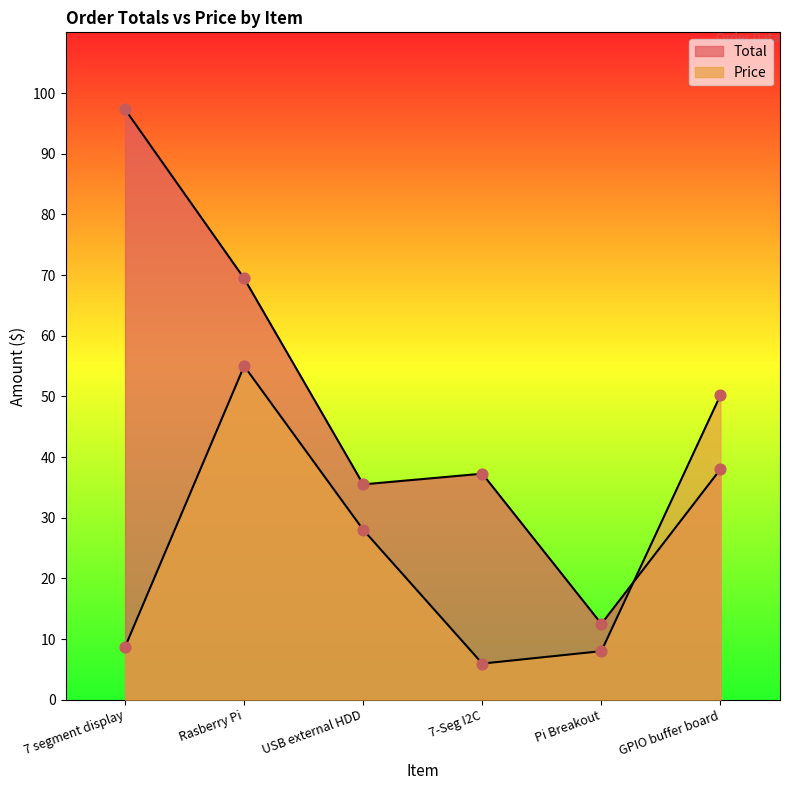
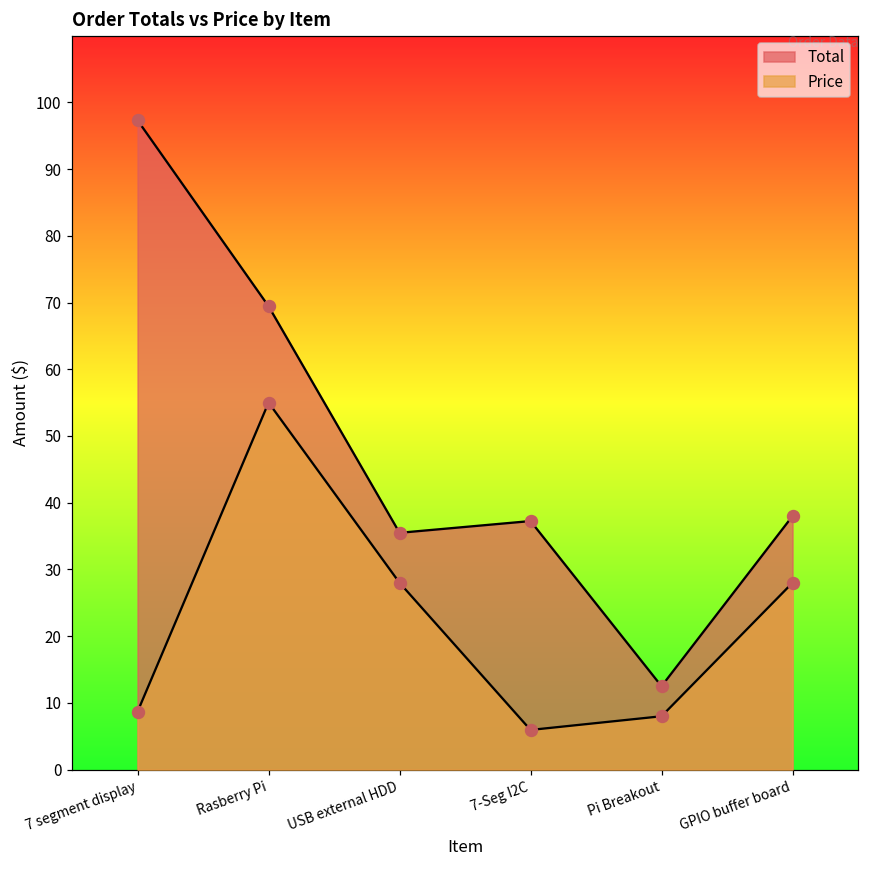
  {
    "Total": {
      "7 segment display": 97,
      "Rasberry Pi": 69,
      "USB external HDD": 35,
      "7-Seg I2C": 37,
      "Pi Breakout": 13,
      "GPIO buffer board": 38
    },
    "Price": {
      "7 segment display": 9,
      "Rasberry Pi": 55,
      "USB external HDD": 28,
      "7-Seg I2C": 6,
      "Pi Breakout": 8,
-     "GPIO buffer board": 50
+     "GPIO buffer board": 28
    }
  }
